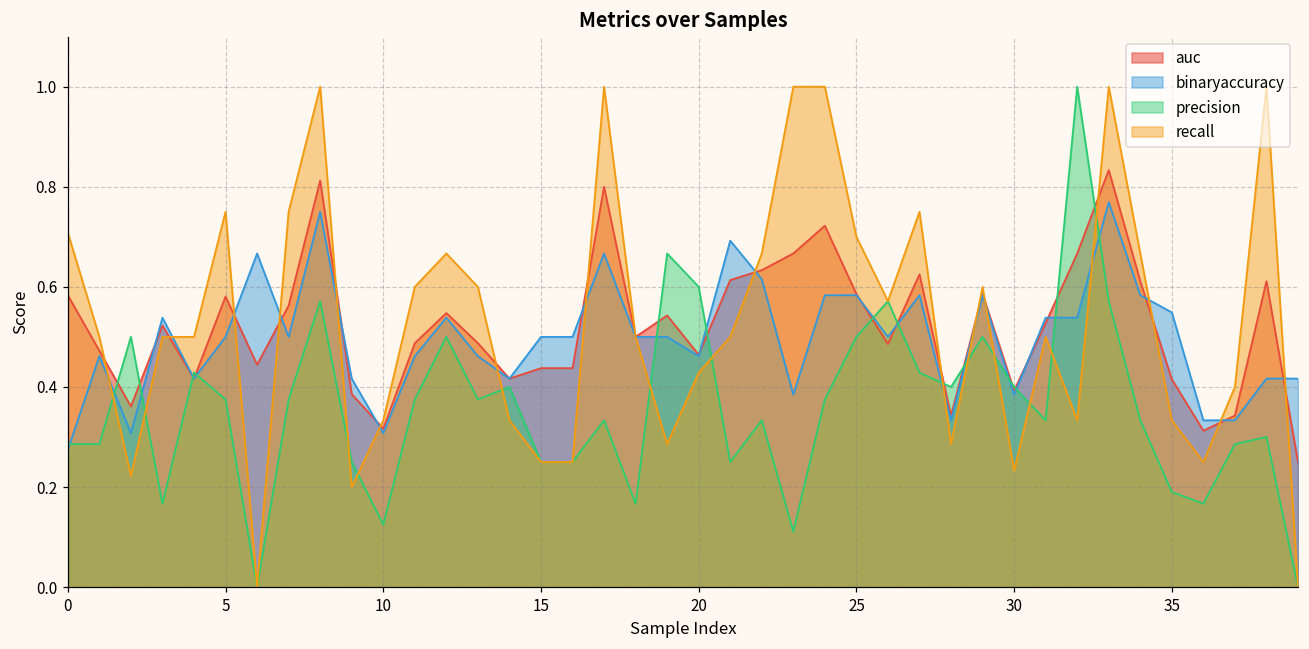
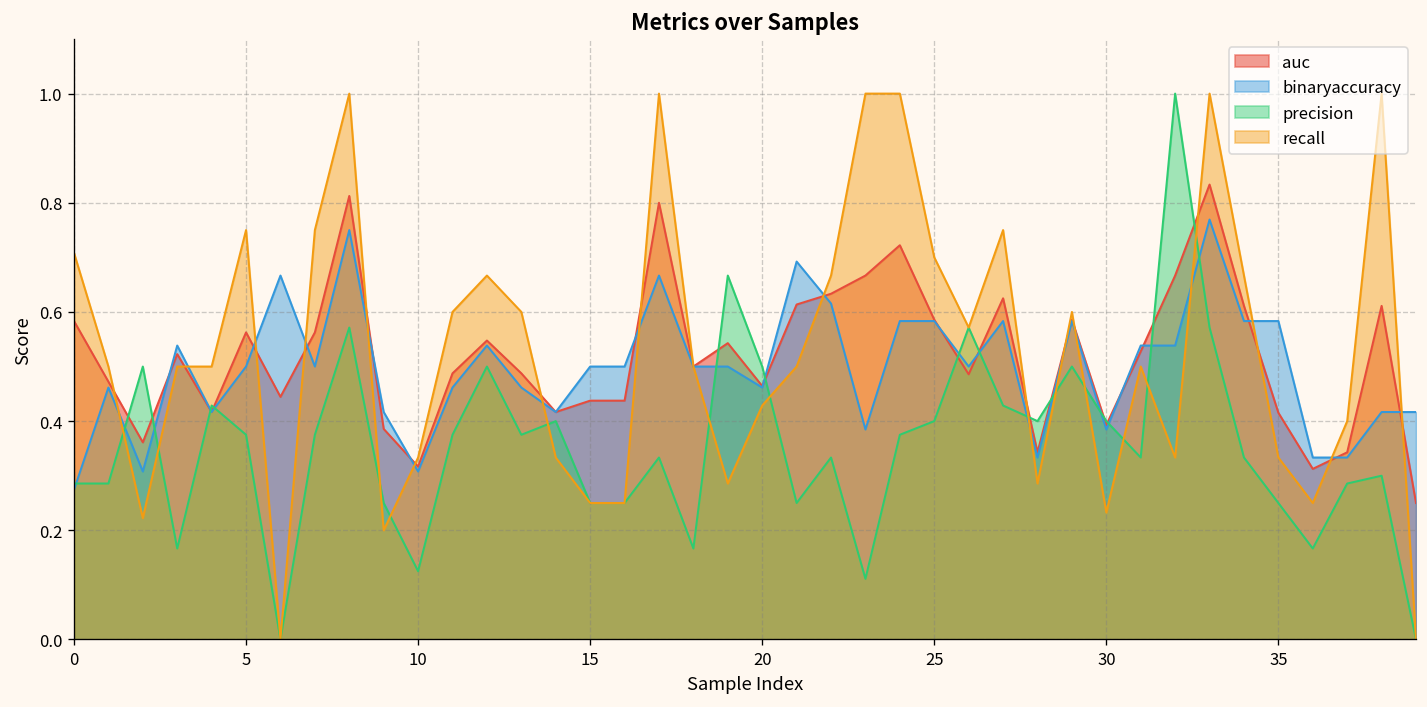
  {
    "auc": {
      "0": 0.58,
-     "5": 0.58,
+     "5": 0.56,
      "10": 0.32,
      "15": 0.44,
      "30": 0.39,
      "35": 0.42
    },
    "binaryaccuracy": {
      "0": 0.27,
      "5": 0.50,
      "10": 0.31,
      "15": 0.50,
      "30": 0.38,
-     "35": 0.55
+     "35": 0.58
    },
    "precision": {
      "0": 0.29,
      "5": 0.38,
      "10": 0.13,
-     "20": 0.6,
-     "25": 0.5,
+     "20": 0.5,
+     "25": 0.4,
      "30": 0.40,
-     "35": 0.19
+     "35": 0.25
    },
    "recall": {
      "0": 0.71,
      "5": 0.75,
      "10": 0.33,
      "20": 0.43,
      "25": 0.70,
      "30": 0.23,
      "35": 0.33
    }
  }
